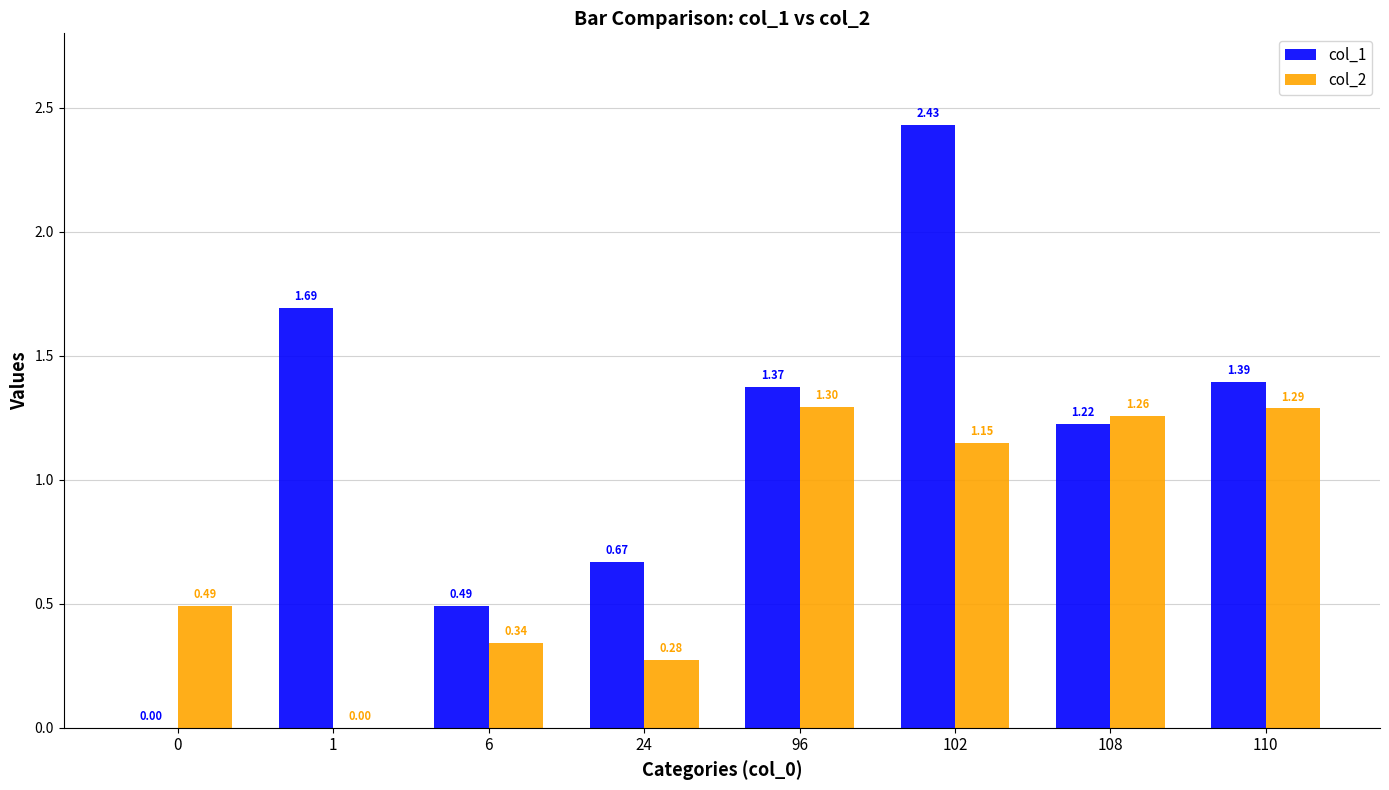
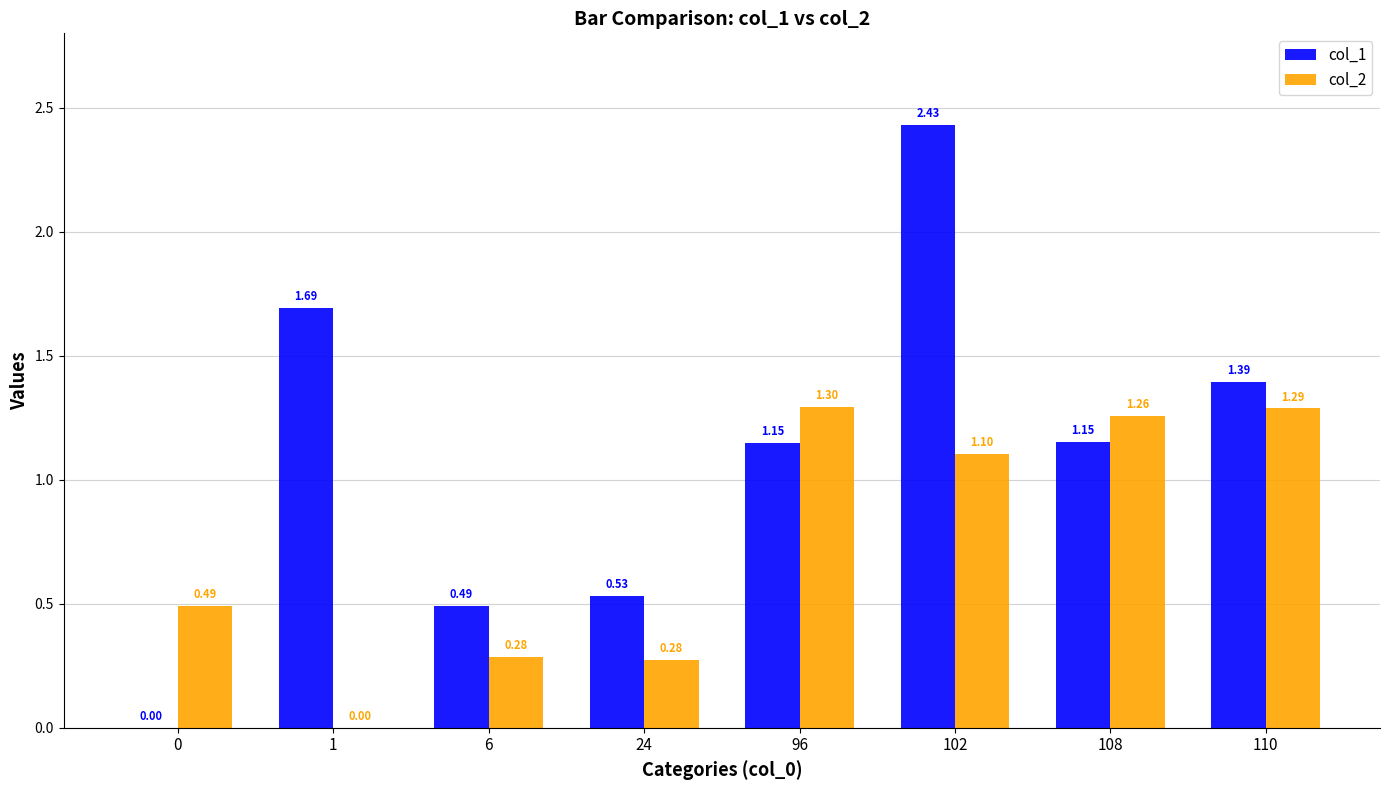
  {
    "col_1": {
      "0": 0.00,
      "1": 1.69,
      "6": 0.49,
-     "24": 0.67,
-     "96": 1.37,
+     "24": 0.53,
+     "96": 1.15,
      "102": 2.43,
-     "108": 1.22,
+     "108": 1.15,
      "110": 1.39
    },
    "col_2": {
      "0": 0.49,
      "1": 0.00,
-     "6": 0.34,
+     "6": 0.28,
      "24": 0.28,
      "96": 1.30,
-     "102": 1.15,
+     "102": 1.10,
      "108": 1.26,
      "110": 1.29
    }
  }
